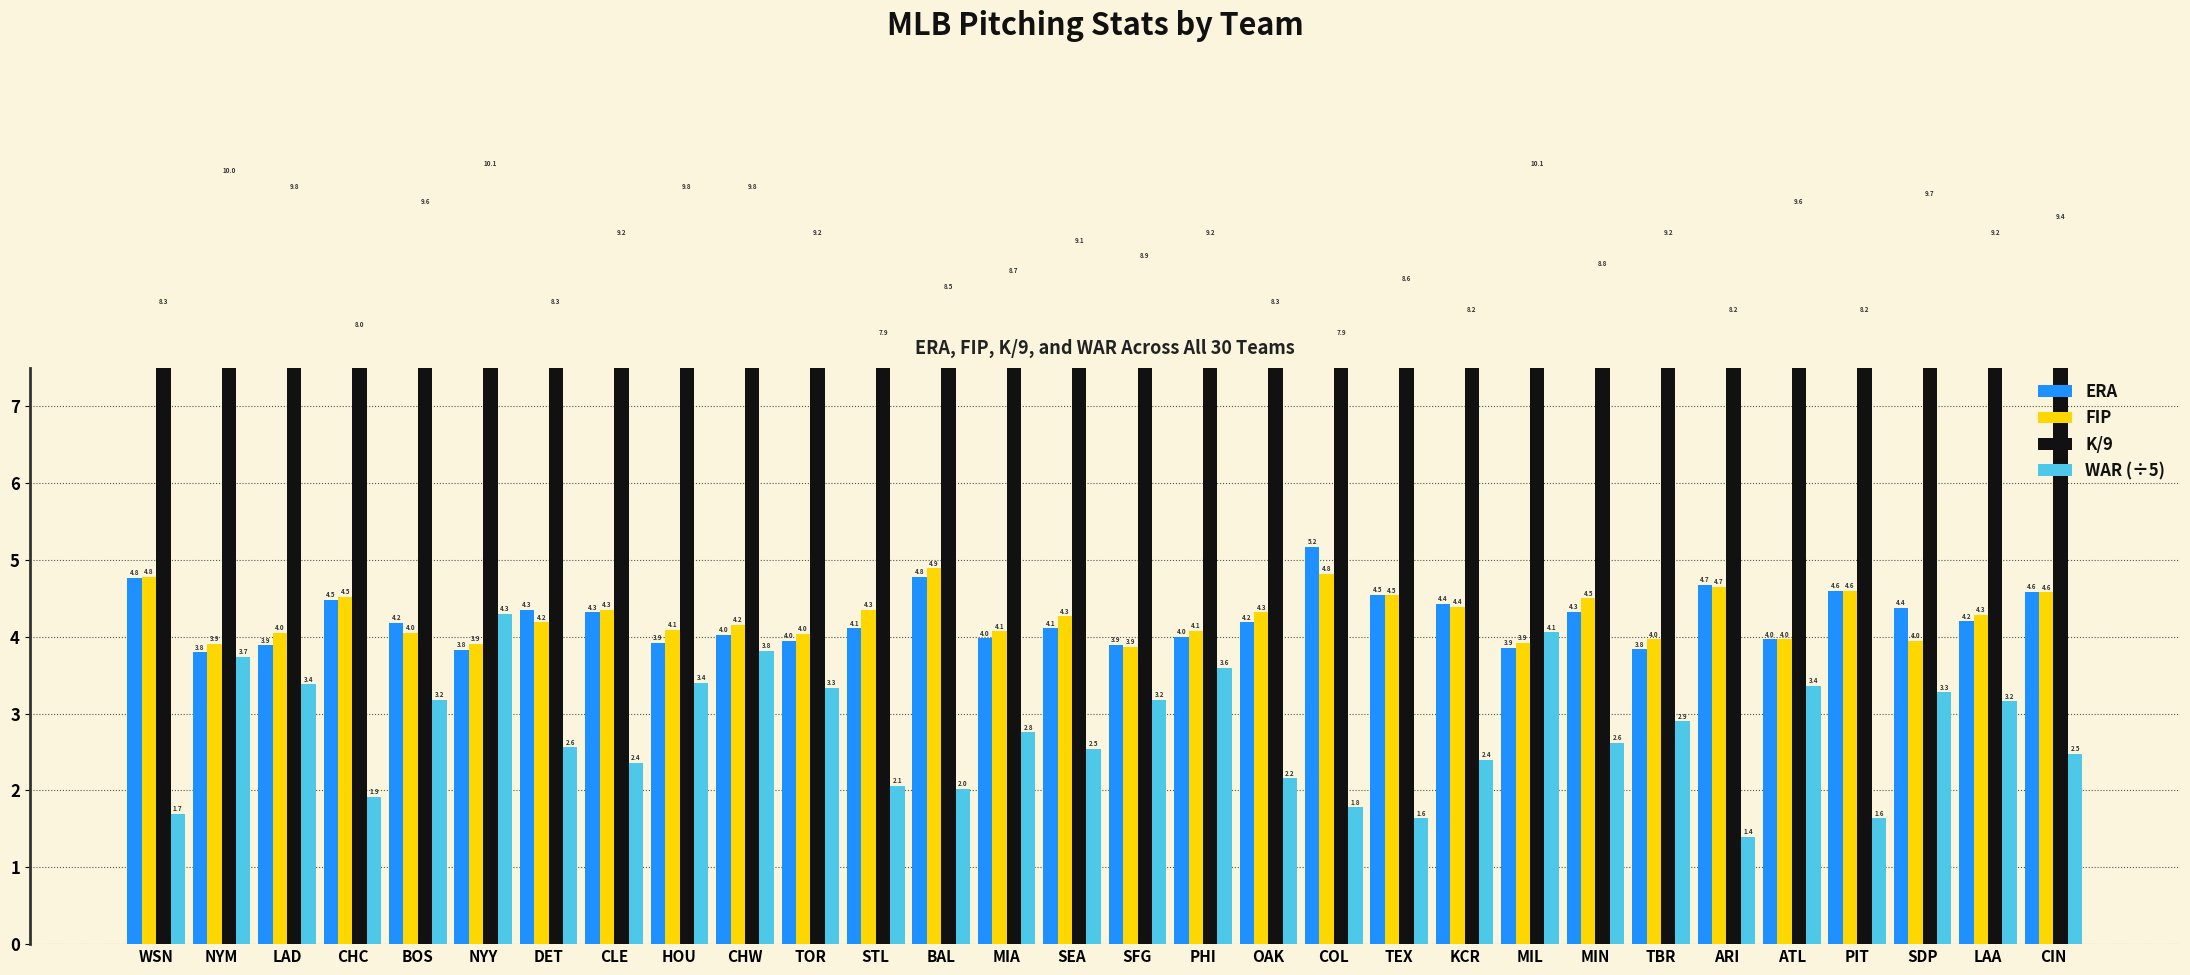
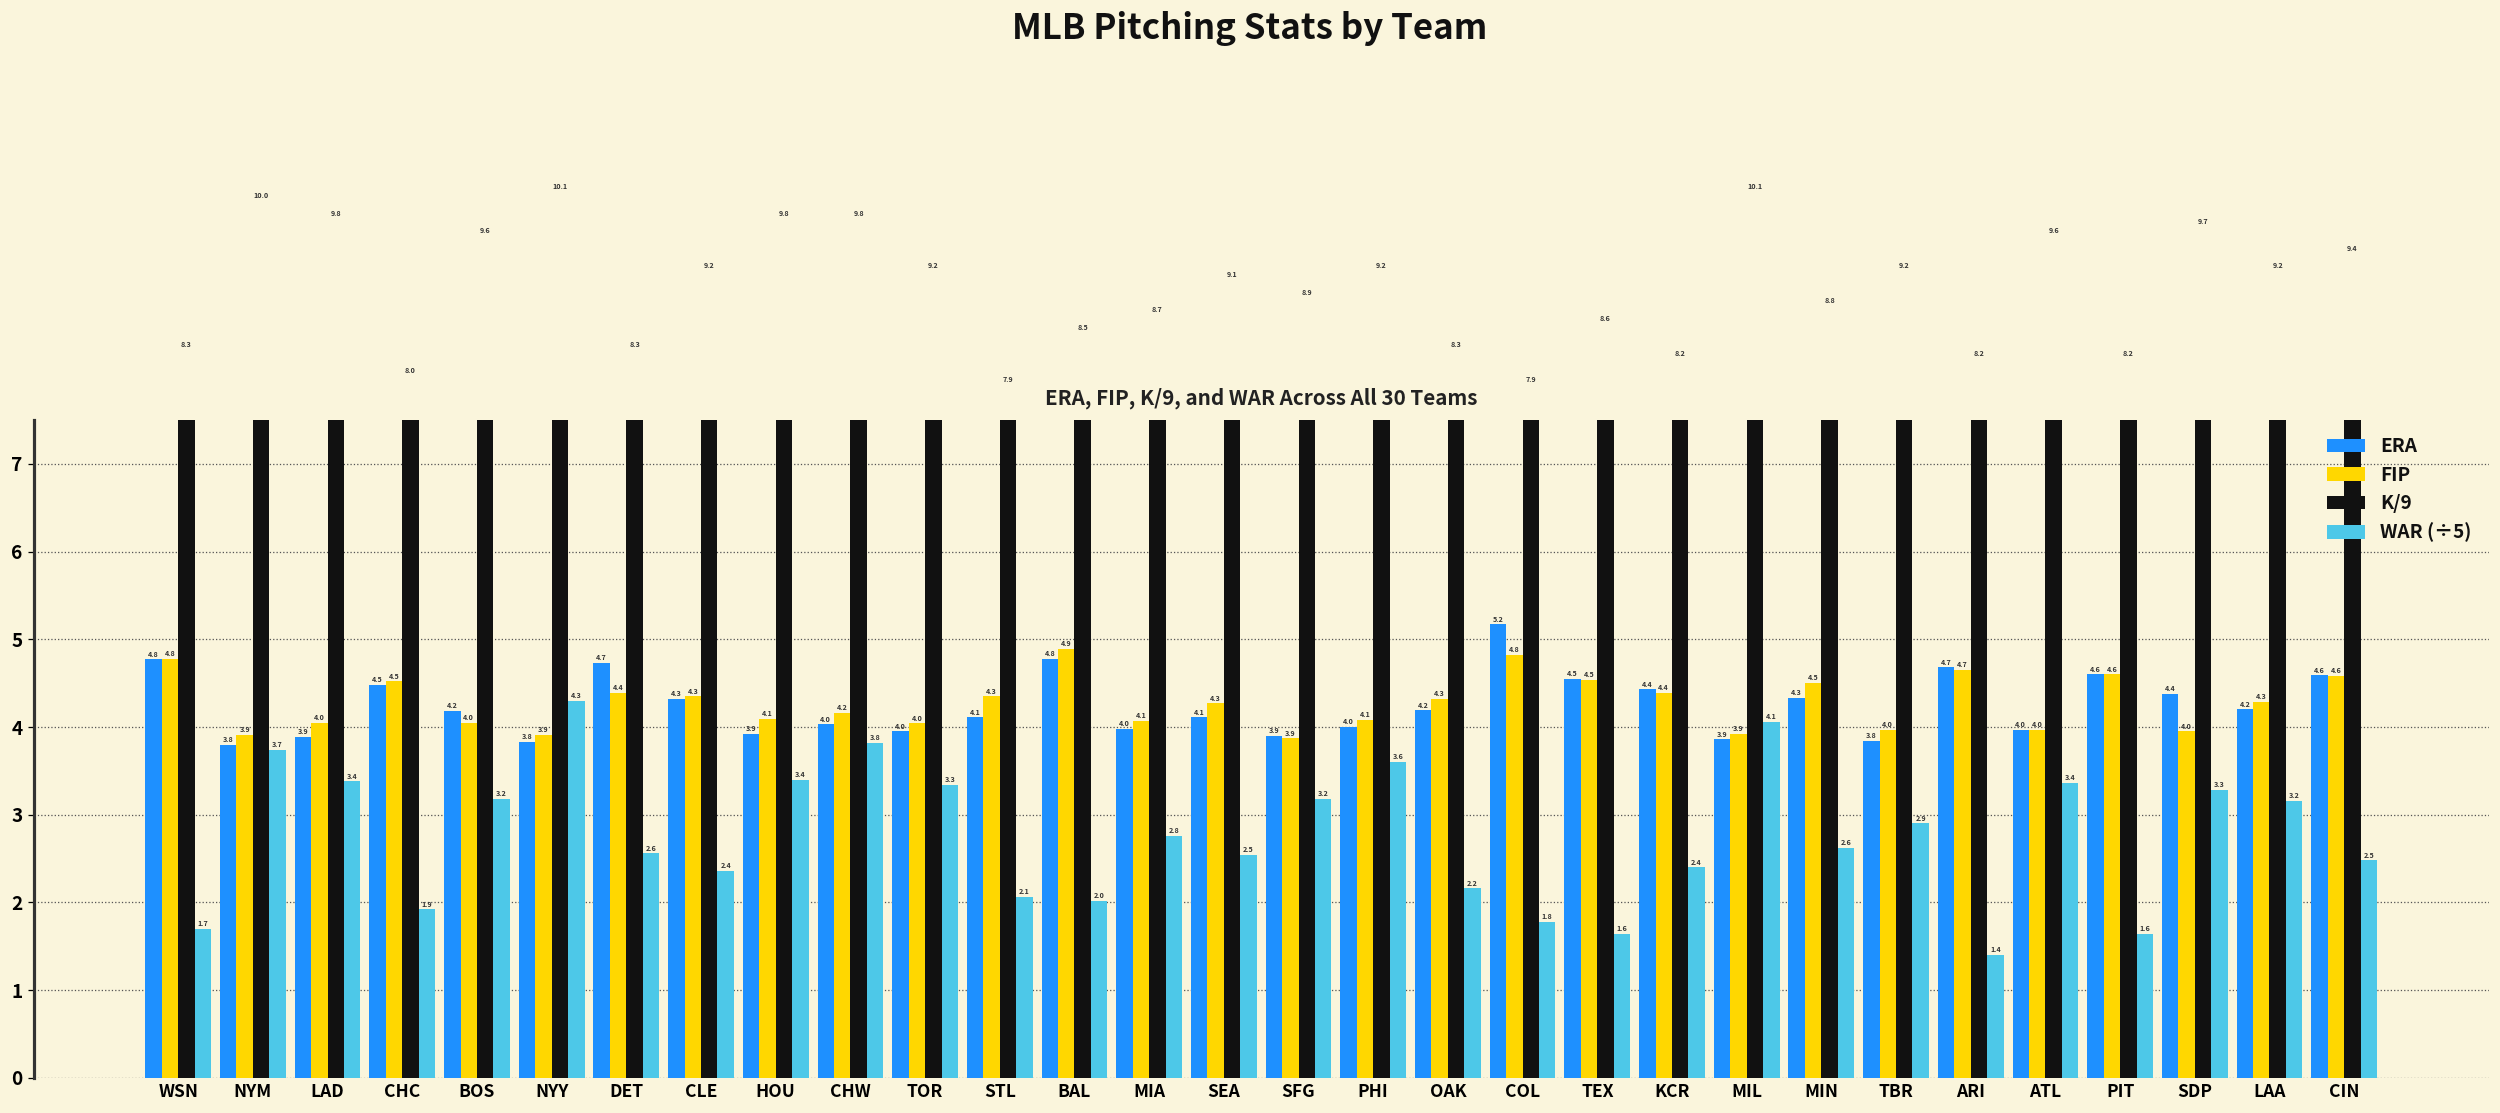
  {
    "ERA": {
      "WSN": 4.8,
      "NYM": 3.8,
      "LAD": 3.9,
      "CHC": 4.5,
      "BOS": 4.2,
      "NYY": 3.8,
-     "DET": 4.3,
+     "DET": 4.7,
      "CLE": 4.3,
      "HOU": 3.9,
      "CHW": 4.0,
      "TOR": 4.0,
      "STL": 4.1,
      "BAL": 4.8,
      "MIA": 4.0,
      "SEA": 4.1,
      "SFG": 3.9,
      "PHI": 4.0,
      "OAK": 4.2,
      "COL": 5.2,
      "TEX": 4.5,
      "KCR": 4.4,
      "MIL": 3.9,
      "MIN": 4.3,
      "TBR": 3.8,
      "ARI": 4.7,
      "ATL": 4.0,
      "PIT": 4.6,
      "SDP": 4.4,
      "LAA": 4.2,
      "CIN": 4.6
    },
    "FIP": {
      "WSN": 4.8,
      "NYM": 3.9,
      "LAD": 4.0,
      "CHC": 4.5,
      "BOS": 4.0,
      "NYY": 3.9,
-     "DET": 4.2,
+     "DET": 4.4,
      "CLE": 4.3,
      "HOU": 4.1,
      "CHW": 4.2,
      "TOR": 4.0,
      "STL": 4.3,
      "BAL": 4.9,
      "MIA": 4.1,
      "SEA": 4.3,
      "SFG": 3.9,
      "PHI": 4.1,
      "OAK": 4.3,
      "COL": 4.8,
      "TEX": 4.5,
      "KCR": 4.4,
      "MIL": 3.9,
      "MIN": 4.5,
      "TBR": 4.0,
      "ARI": 4.7,
      "ATL": 4.0,
      "PIT": 4.6,
      "SDP": 4.0,
      "LAA": 4.3,
      "CIN": 4.6
    },
    "WAR (÷5)": {
      "WSN": 1.7,
      "NYM": 3.7,
      "LAD": 3.4,
      "CHC": 1.9,
      "BOS": 3.2,
      "NYY": 4.3,
      "DET": 2.6,
      "CLE": 2.4,
      "HOU": 3.4,
      "CHW": 3.8,
      "TOR": 3.3,
      "STL": 2.1,
      "BAL": 2.0,
      "MIA": 2.8,
      "SEA": 2.5,
      "SFG": 3.2,
      "PHI": 3.6,
      "OAK": 2.2,
      "COL": 1.8,
      "TEX": 1.6,
      "KCR": 2.4,
      "MIL": 4.1,
      "MIN": 2.6,
      "TBR": 2.9,
      "ARI": 1.4,
      "ATL": 3.4,
      "PIT": 1.6,
      "SDP": 3.3,
      "LAA": 3.2,
      "CIN": 2.5
    }
  }
